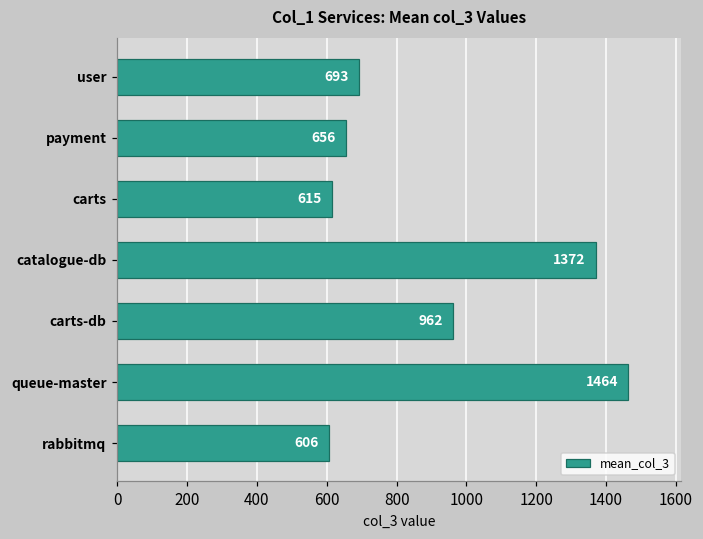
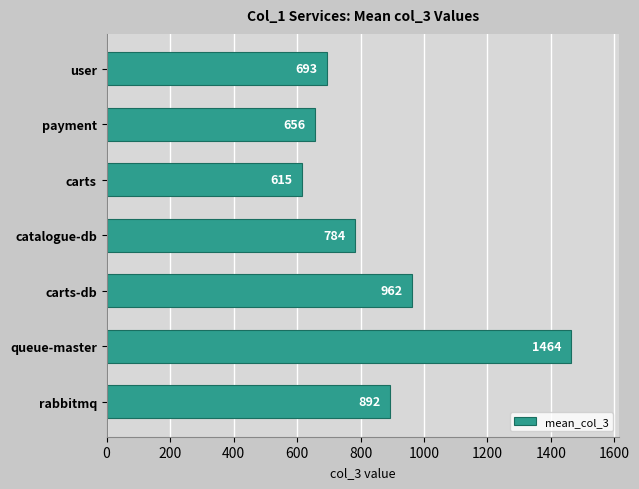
  {
    "user": 693,
    "payment": 656,
    "carts": 615,
-   "catalogue-db": 1372,
+   "catalogue-db": 784,
    "carts-db": 962,
    "queue-master": 1464,
-   "rabbitmq": 606
+   "rabbitmq": 892
  }
